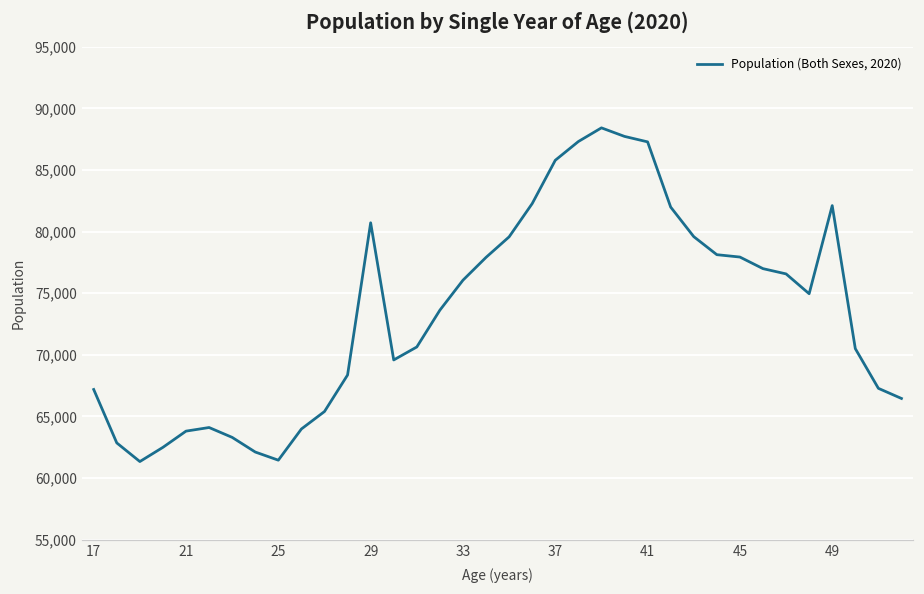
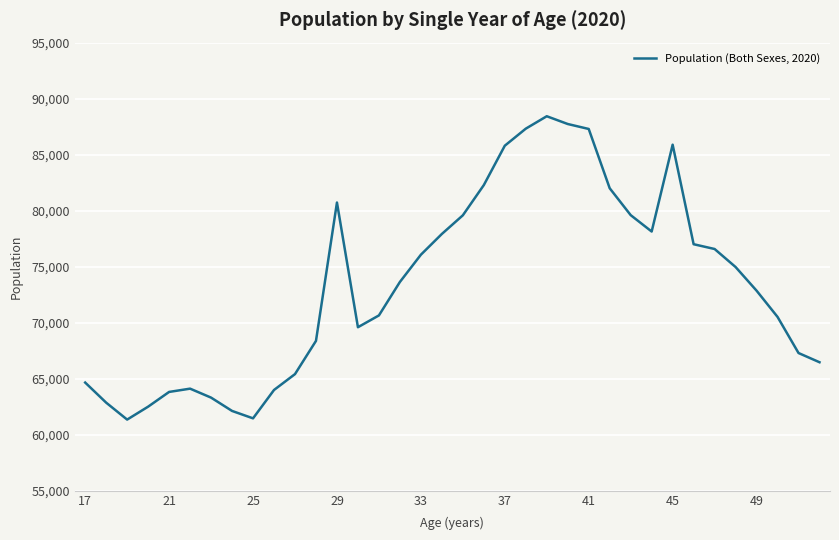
  {
-   "17": "67,200",
+   "17": "64,600",
    "21": "63,800",
    "25": "61,400",
    "29": "80,700",
    "33": "76,100",
    "37": "85,800",
    "41": "87,300",
-   "45": "77,900",
-   "49": "82,100"
+   "45": "85,900",
+   "49": "72,800"
  }
